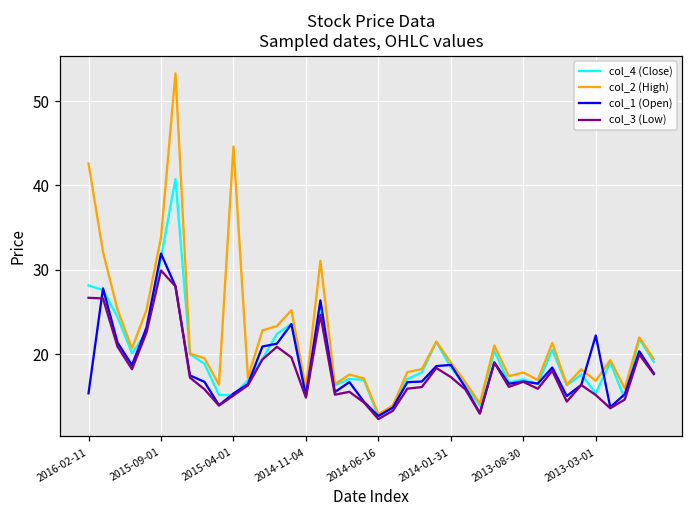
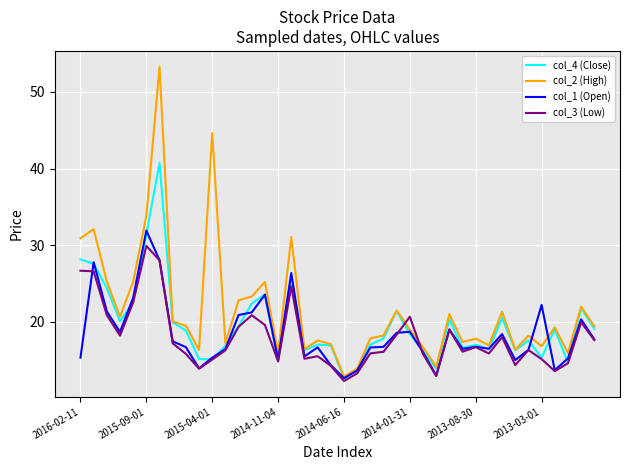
  {
    "col_4 (Close)": {
      "2016-02-11": 28,
      "2015-09-01": 31
    },
    "col_2 (High)": {
-     "2016-02-11": 43,
+     "2016-02-11": 31,
      "2015-09-01": 34,
      "2015-04-01": 45,
      "2014-11-04": 16,
      "2013-08-30": 18,
      "2013-03-01": 17
    },
    "col_1 (Open)": {
      "2016-02-11": 15,
      "2015-09-01": 32,
      "2013-03-01": 22
    },
    "col_3 (Low)": {
      "2016-02-11": 27,
      "2015-09-01": 30,
      "2014-06-16": 12,
-     "2014-01-31": 17
+     "2014-01-31": 21
    }
  }
